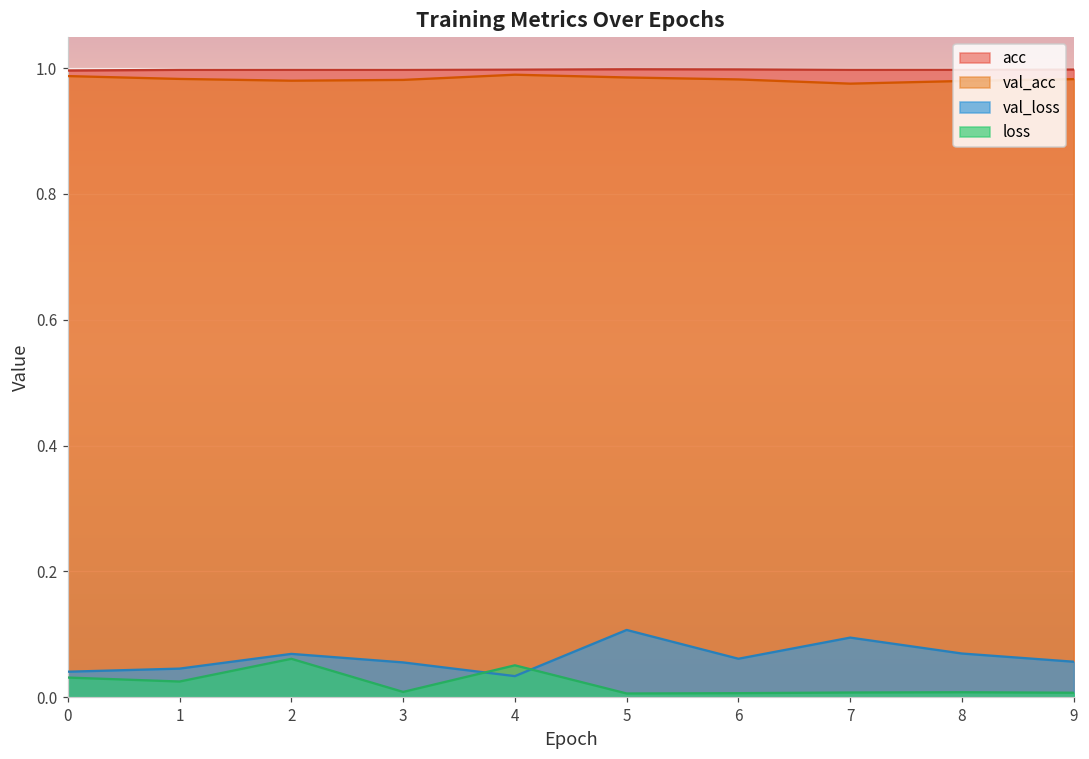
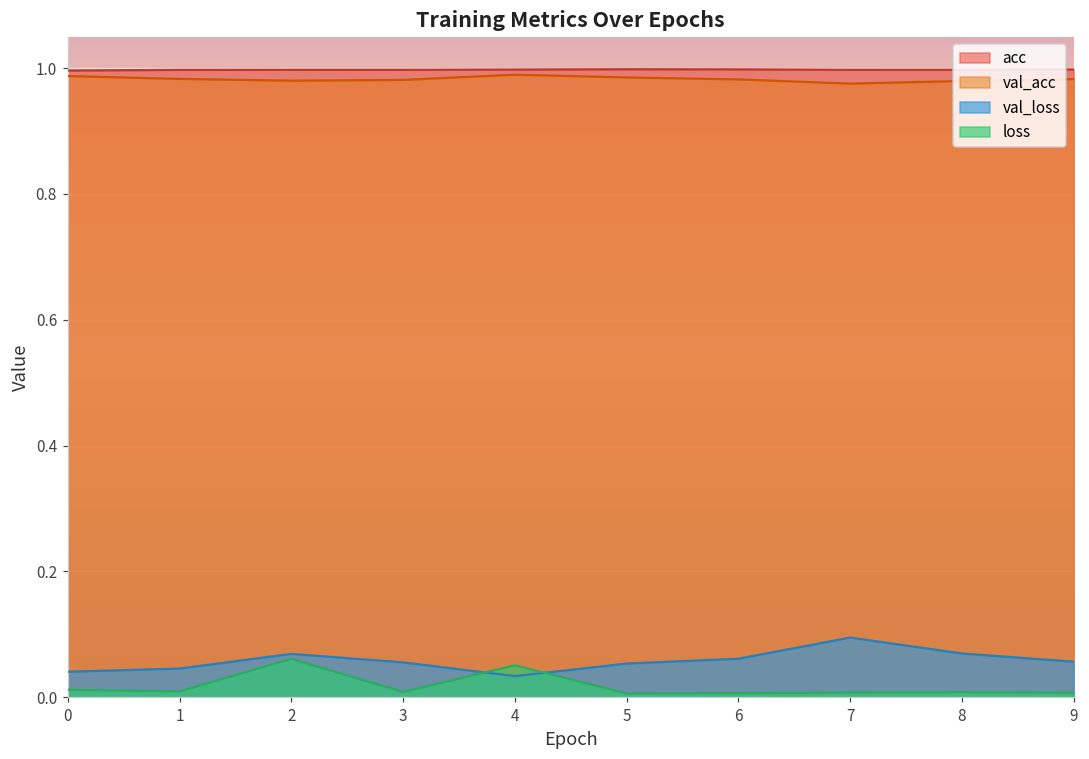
  {
    "val_loss": {
      "0": 0.04,
      "1": 0.05,
      "2": 0.07,
      "3": 0.06,
      "4": 0.03,
-     "5": 0.11,
+     "5": 0.05,
      "6": 0.06,
      "7": 0.09,
      "8": 0.07,
      "9": 0.06
    },
    "loss": {
-     "0": 0.03,
-     "1": 0.02,
+     "0": 0.01,
+     "1": 0.01,
      "2": 0.06,
      "3": 0.01,
      "4": 0.05,
      "5": 0.01,
      "6": 0.01,
      "7": 0.01,
      "8": 0.01,
      "9": 0.01
    }
  }
